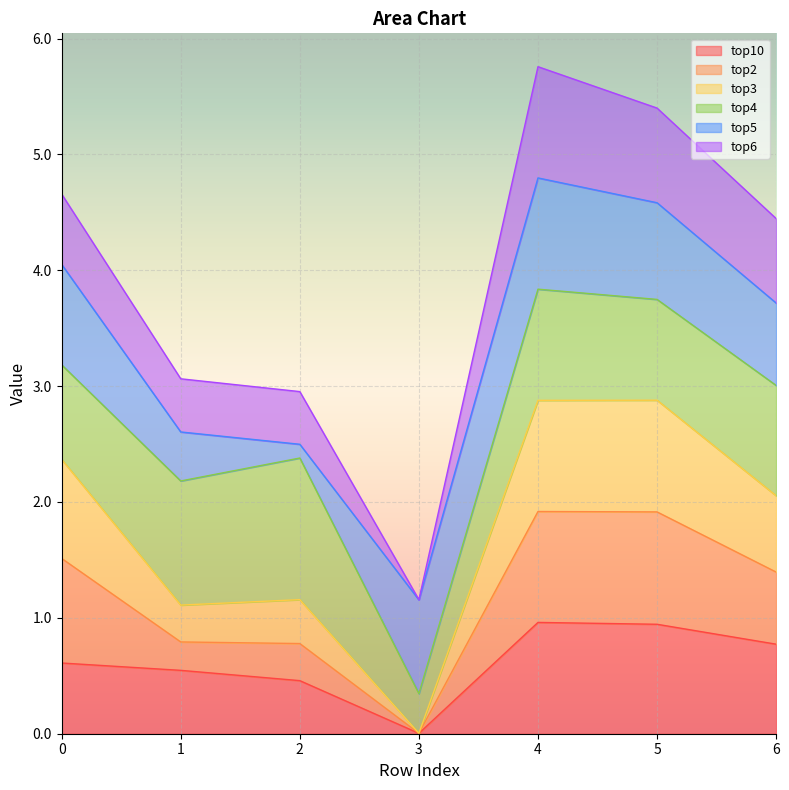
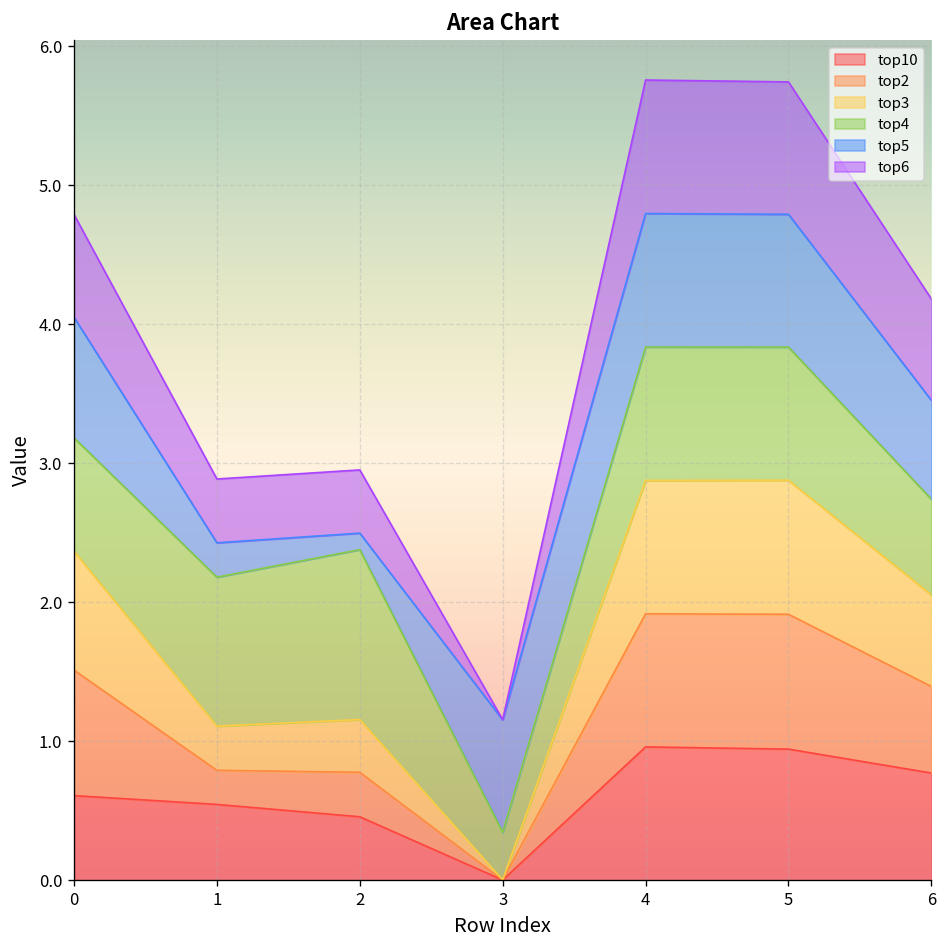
  {
    "top4": {
      "0": 0.82,
      "1": 1.07,
      "2": 1.22,
      "3": 0.34,
      "4": 0.96,
-     "5": 0.87,
-     "6": 0.95
+     "5": 0.96,
+     "6": 0.69
    },
    "top5": {
      "0": 0.87,
-     "1": 0.42,
+     "1": 0.25,
      "2": 0.12,
      "4": 0.96,
-     "5": 0.83,
+     "5": 0.95,
      "6": 0.71
    },
    "top6": {
-     "0": 0.61,
+     "0": 0.74,
      "1": 0.46,
      "2": 0.45,
      "4": 0.96,
-     "5": 0.82,
+     "5": 0.95,
      "6": 0.73
    }
  }
